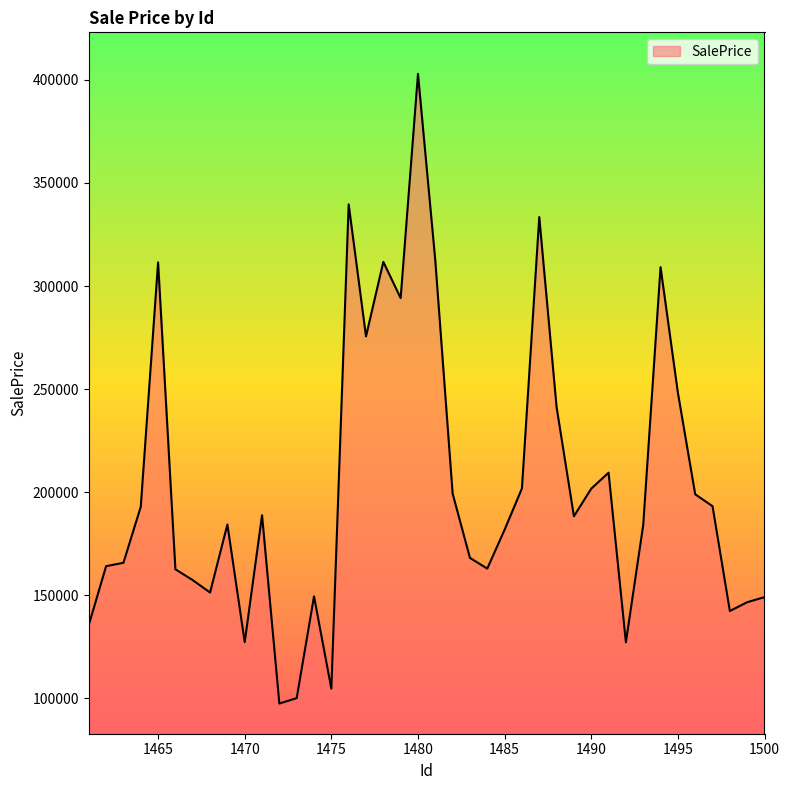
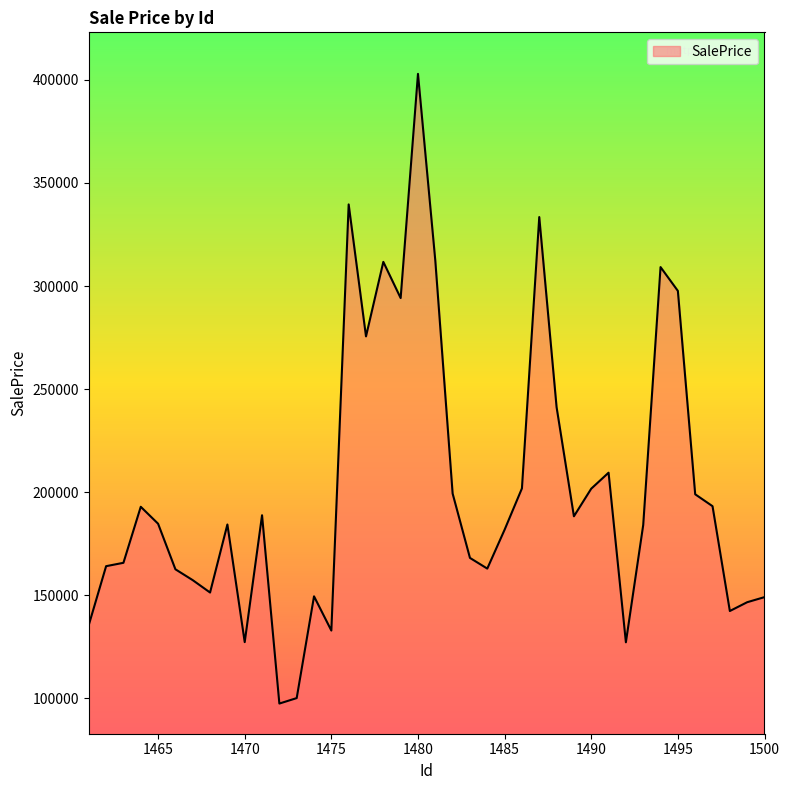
  {
-   "1465": 311000,
+   "1465": 185000,
    "1470": 127000,
-   "1475": 105000,
+   "1475": 133000,
    "1480": 403000,
    "1485": 182000,
    "1490": 202000,
-   "1495": 248000,
+   "1495": 298000,
    "1500": 149000
  }
